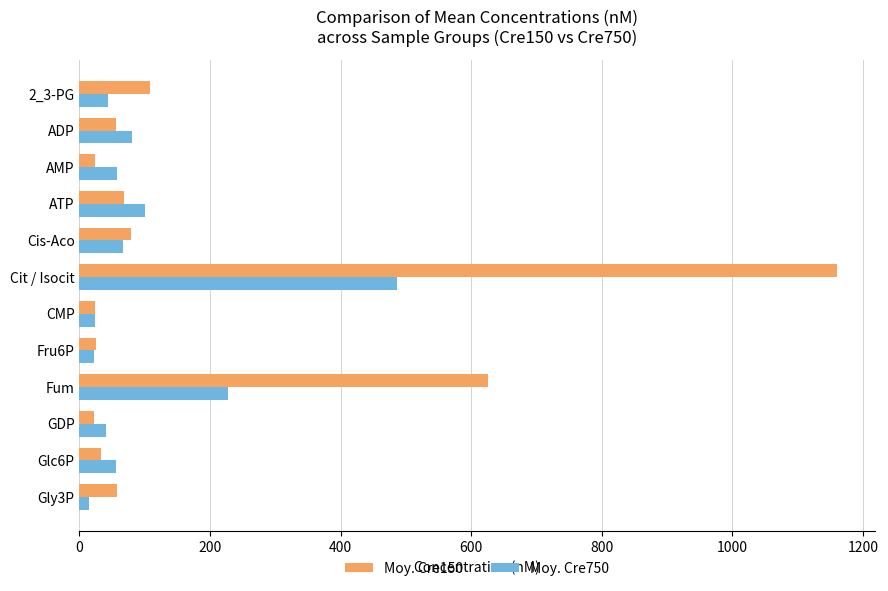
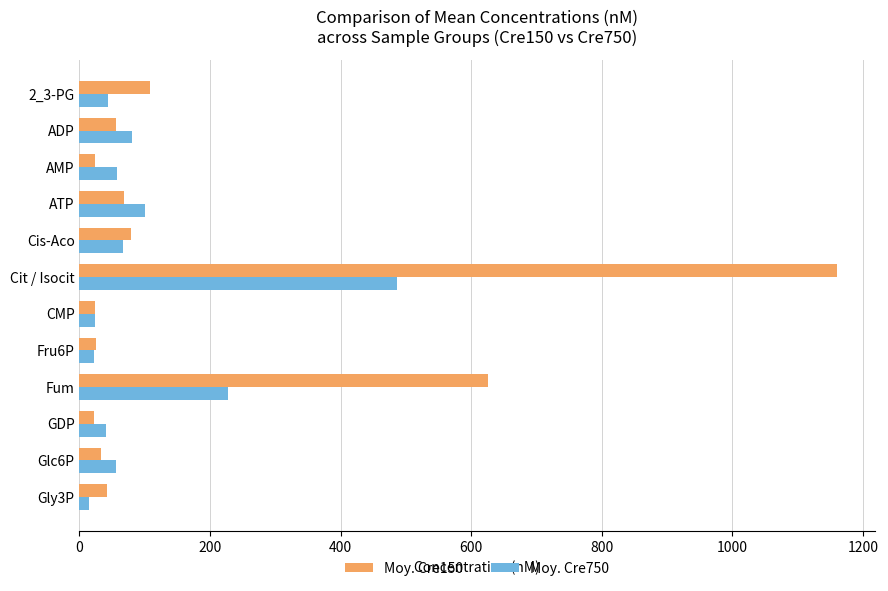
  {
    "Moy. Cre150": {
      "2_3-PG": 110,
      "ADP": 60,
      "AMP": 20,
      "ATP": 70,
      "Cis-Aco": 80,
      "Cit / Isocit": 1160,
      "CMP": 20,
      "Fru6P": 20,
      "Fum": 630,
      "GDP": 20,
      "Glc6P": 30,
-     "Gly3P": 60
+     "Gly3P": 40
    },
    "Moy. Cre750": {
      "2_3-PG": 40,
      "ADP": 80,
      "AMP": 60,
      "ATP": 100,
      "Cis-Aco": 70,
      "Cit / Isocit": 490,
      "CMP": 20,
      "Fru6P": 20,
      "Fum": 230,
      "GDP": 40,
      "Glc6P": 60,
      "Gly3P": 20
    }
  }
